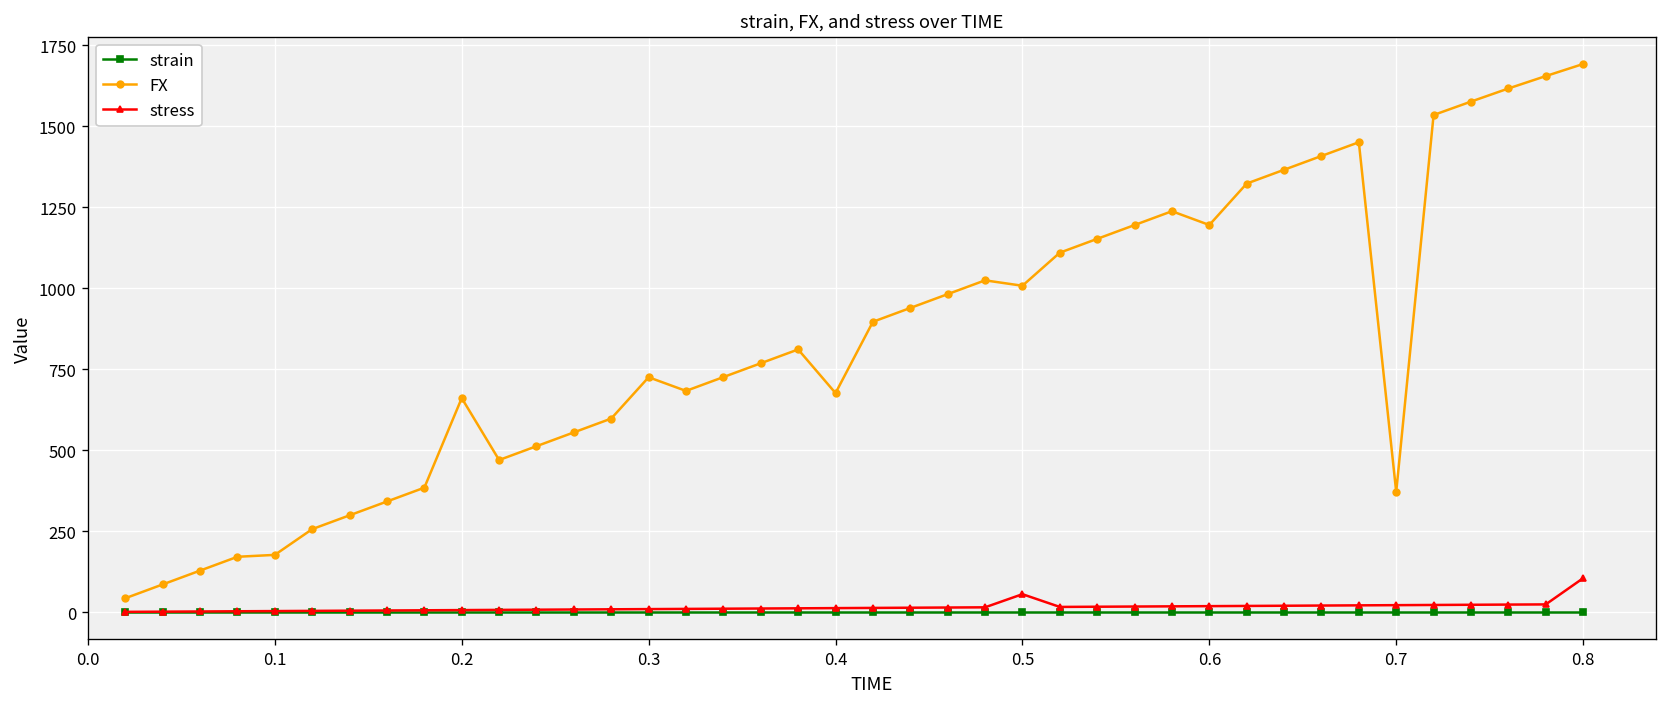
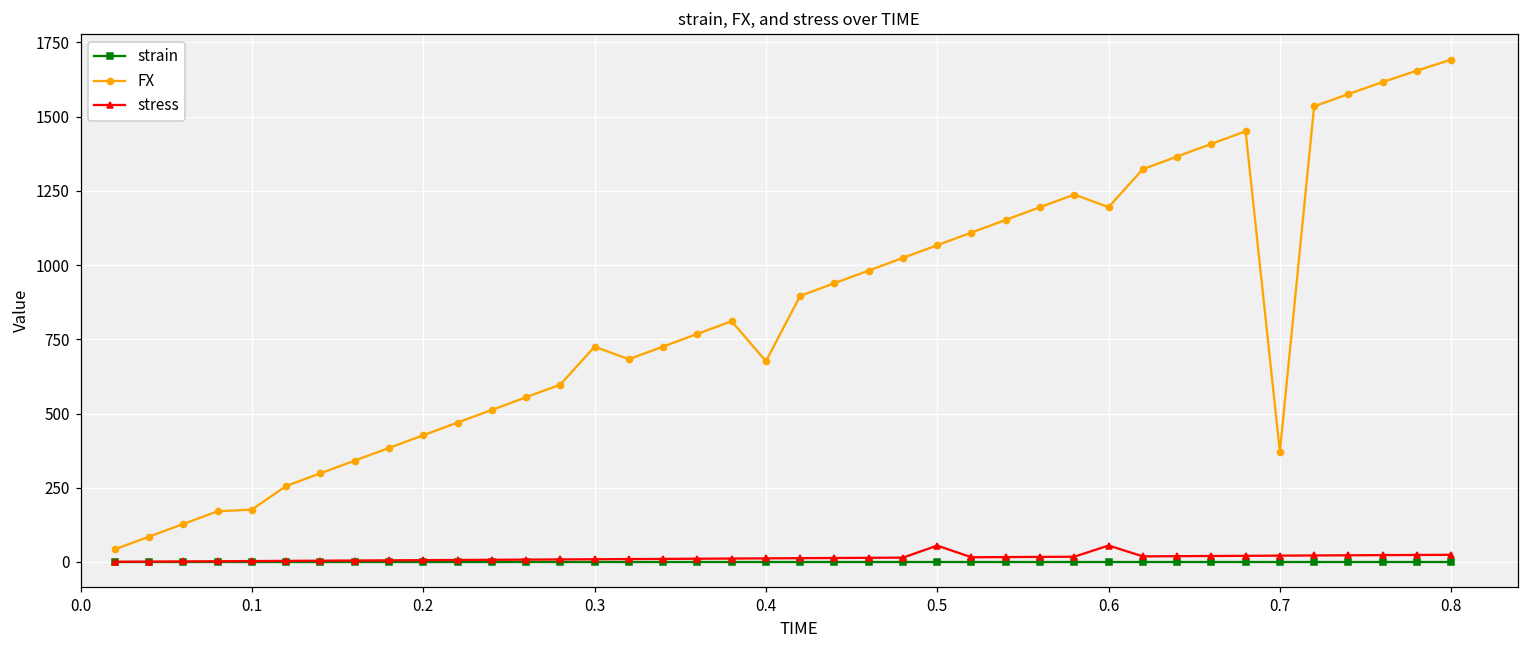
  {
    "strain": {
      "0.4": 0,
      "0.5": 0,
      "0.6": 0,
      "0.7": 0,
      "0.8": 0
    },
    "FX": {
      "0.1": 180,
-     "0.2": 660,
+     "0.2": 430,
      "0.3": 730,
      "0.4": 680,
-     "0.5": 1010,
+     "0.5": 1070,
      "0.6": 1200,
      "0.7": 370,
      "0.8": 1690
    },
    "stress": {
      "0.4": 10,
      "0.5": 60,
-     "0.6": 20,
+     "0.6": 60,
      "0.7": 20,
-     "0.8": 100
+     "0.8": 20
    }
  }
